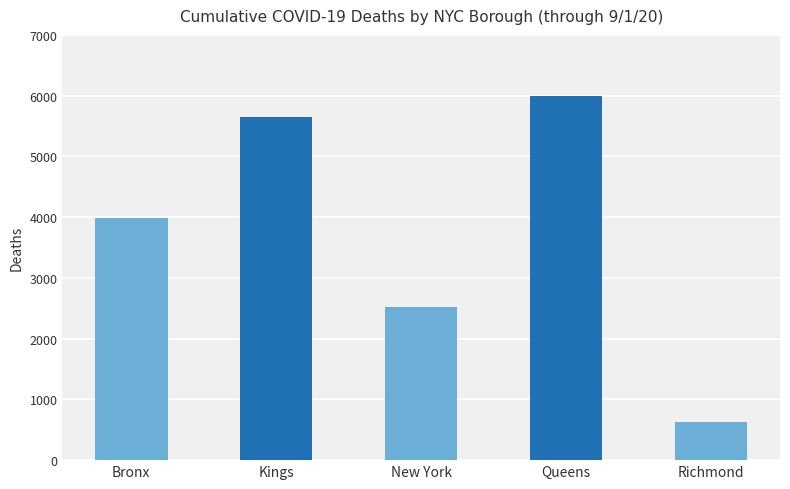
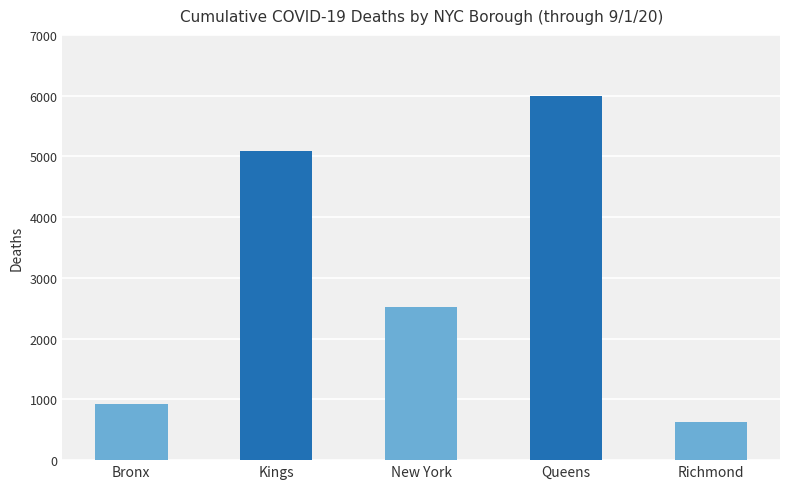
  {
-   "Bronx": 4000,
-   "Kings": 5700,
+   "Bronx": 900,
+   "Kings": 5100,
    "New York": 2500,
    "Queens": 6000,
    "Richmond": 600
  }
